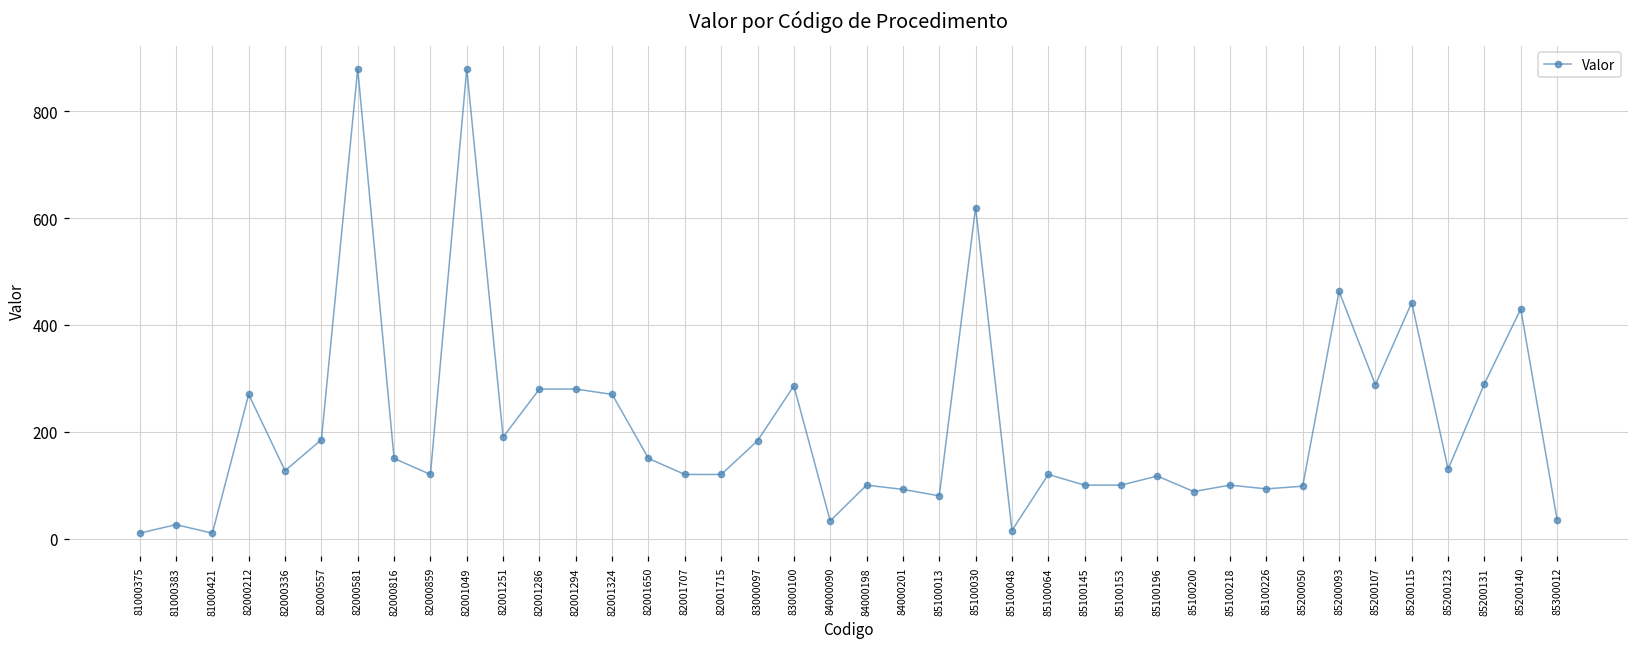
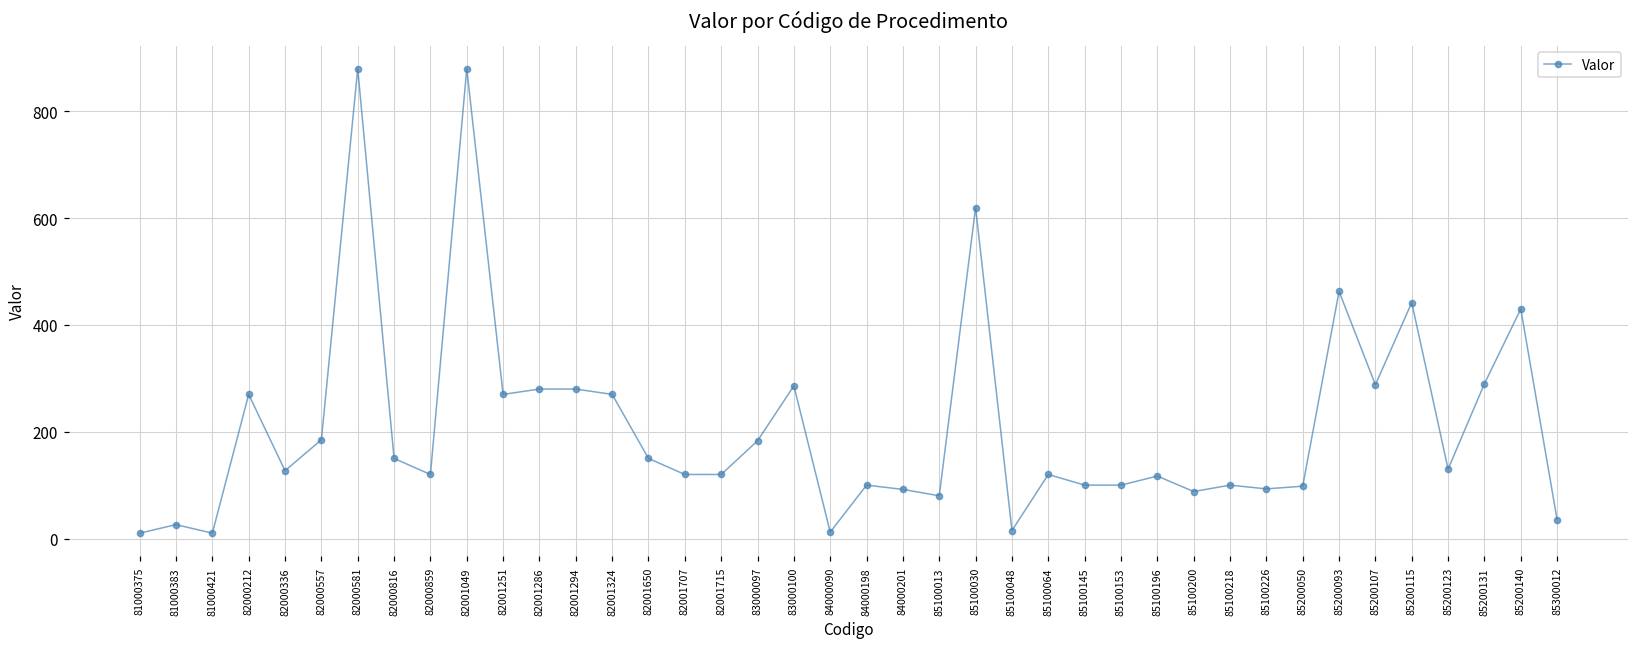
  {
    "81000375": 10,
    "81000383": 30,
    "81000421": 10,
    "82000212": 270,
    "82000336": 130,
    "82000557": 190,
    "82000581": 880,
    "82000816": 150,
    "82000859": 120,
    "82001049": 880,
-   "82001251": 190,
+   "82001251": 270,
    "82001286": 280,
    "82001294": 280,
    "82001324": 270,
    "82001650": 150,
    "82001707": 120,
    "82001715": 120,
    "83000097": 180,
    "83000100": 290,
-   "84000090": 30,
+   "84000090": 10,
    "84000198": 100,
    "84000201": 90,
    "85100013": 80,
    "85100030": 620,
    "85100048": 20,
    "85100064": 120,
    "85100145": 100,
    "85100153": 100,
    "85100196": 120,
    "85100200": 90,
    "85100218": 100,
    "85100226": 90,
    "85200050": 100,
    "85200093": 460,
    "85200107": 290,
    "85200115": 440,
    "85200123": 130,
    "85200131": 290,
    "85200140": 430,
    "85300012": 40
  }
